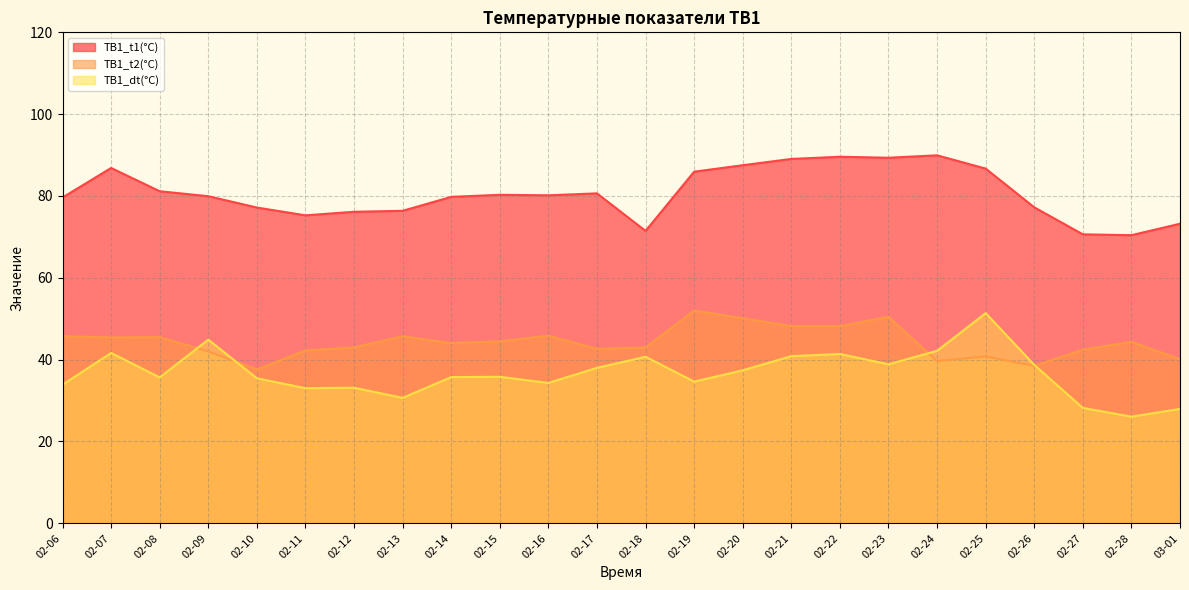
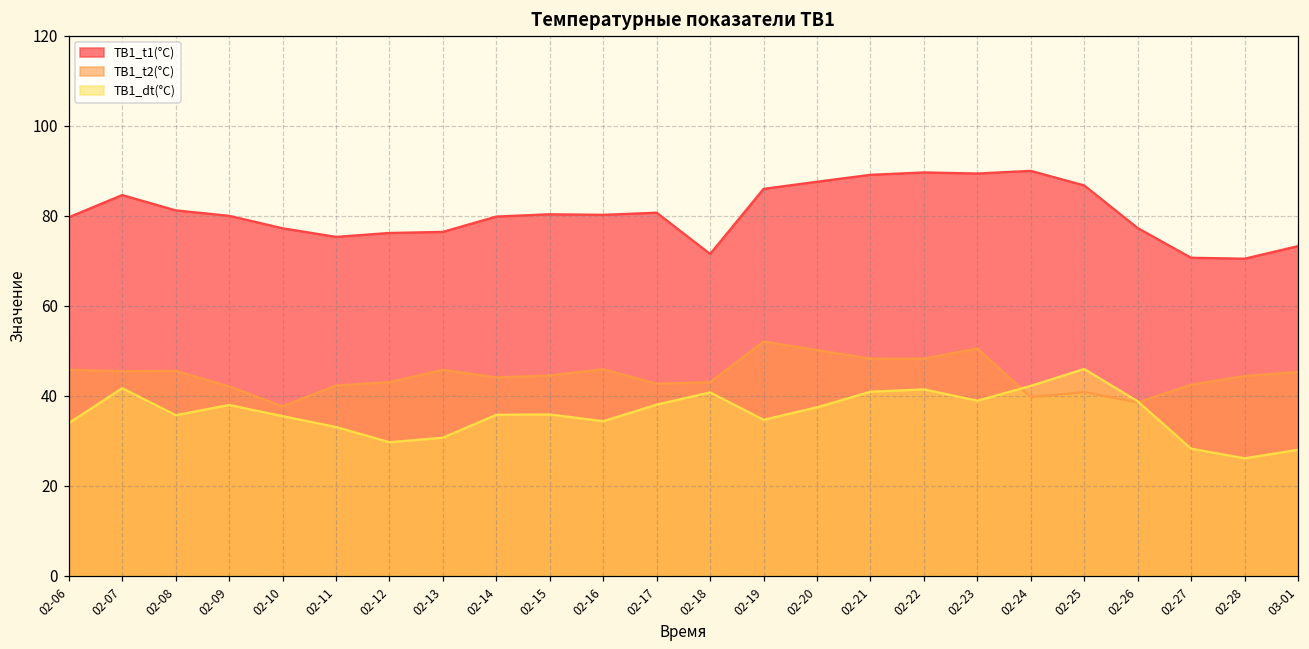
  {
    "ТВ1_t1(°C)": {
      "02-06": 80,
-     "02-07": 87,
+     "02-07": 85,
      "02-08": 81,
      "02-09": 80,
      "02-10": 77,
      "02-11": 75,
      "02-12": 76,
      "02-13": 76,
      "02-14": 80,
      "02-15": 80,
      "02-16": 80,
      "02-17": 81,
      "02-18": 71,
      "02-19": 86,
      "02-20": 88,
      "02-21": 89,
      "02-22": 90,
      "02-23": 89,
      "02-24": 90,
      "02-25": 87,
      "02-26": 77,
      "02-27": 71,
      "02-28": 70,
      "03-01": 73
    },
    "ТВ1_t2(°C)": {
      "02-06": 46,
      "02-07": 45,
      "02-08": 46,
      "02-09": 42,
      "02-10": 38,
      "02-11": 42,
      "02-12": 43,
      "02-13": 46,
      "02-14": 44,
      "02-15": 44,
      "02-16": 46,
      "02-17": 43,
      "02-18": 43,
      "02-19": 52,
      "02-20": 50,
      "02-21": 48,
      "02-22": 48,
      "02-23": 50,
      "02-24": 40,
      "02-25": 41,
      "02-27": 42,
      "02-28": 44,
-     "03-01": 40
+     "03-01": 45
    },
    "ТВ1_dt(°C)": {
      "02-06": 34,
      "02-07": 42,
      "02-08": 36,
-     "02-09": 45,
+     "02-09": 38,
      "02-10": 35,
      "02-11": 33,
-     "02-12": 33,
+     "02-12": 30,
      "02-13": 31,
      "02-14": 36,
      "02-15": 36,
      "02-16": 34,
      "02-17": 38,
      "02-18": 41,
      "02-19": 35,
      "02-20": 37,
      "02-21": 41,
      "02-22": 41,
      "02-23": 39,
      "02-24": 42,
-     "02-25": 51,
+     "02-25": 46,
      "02-27": 28,
      "02-28": 26,
      "03-01": 28
    }
  }
